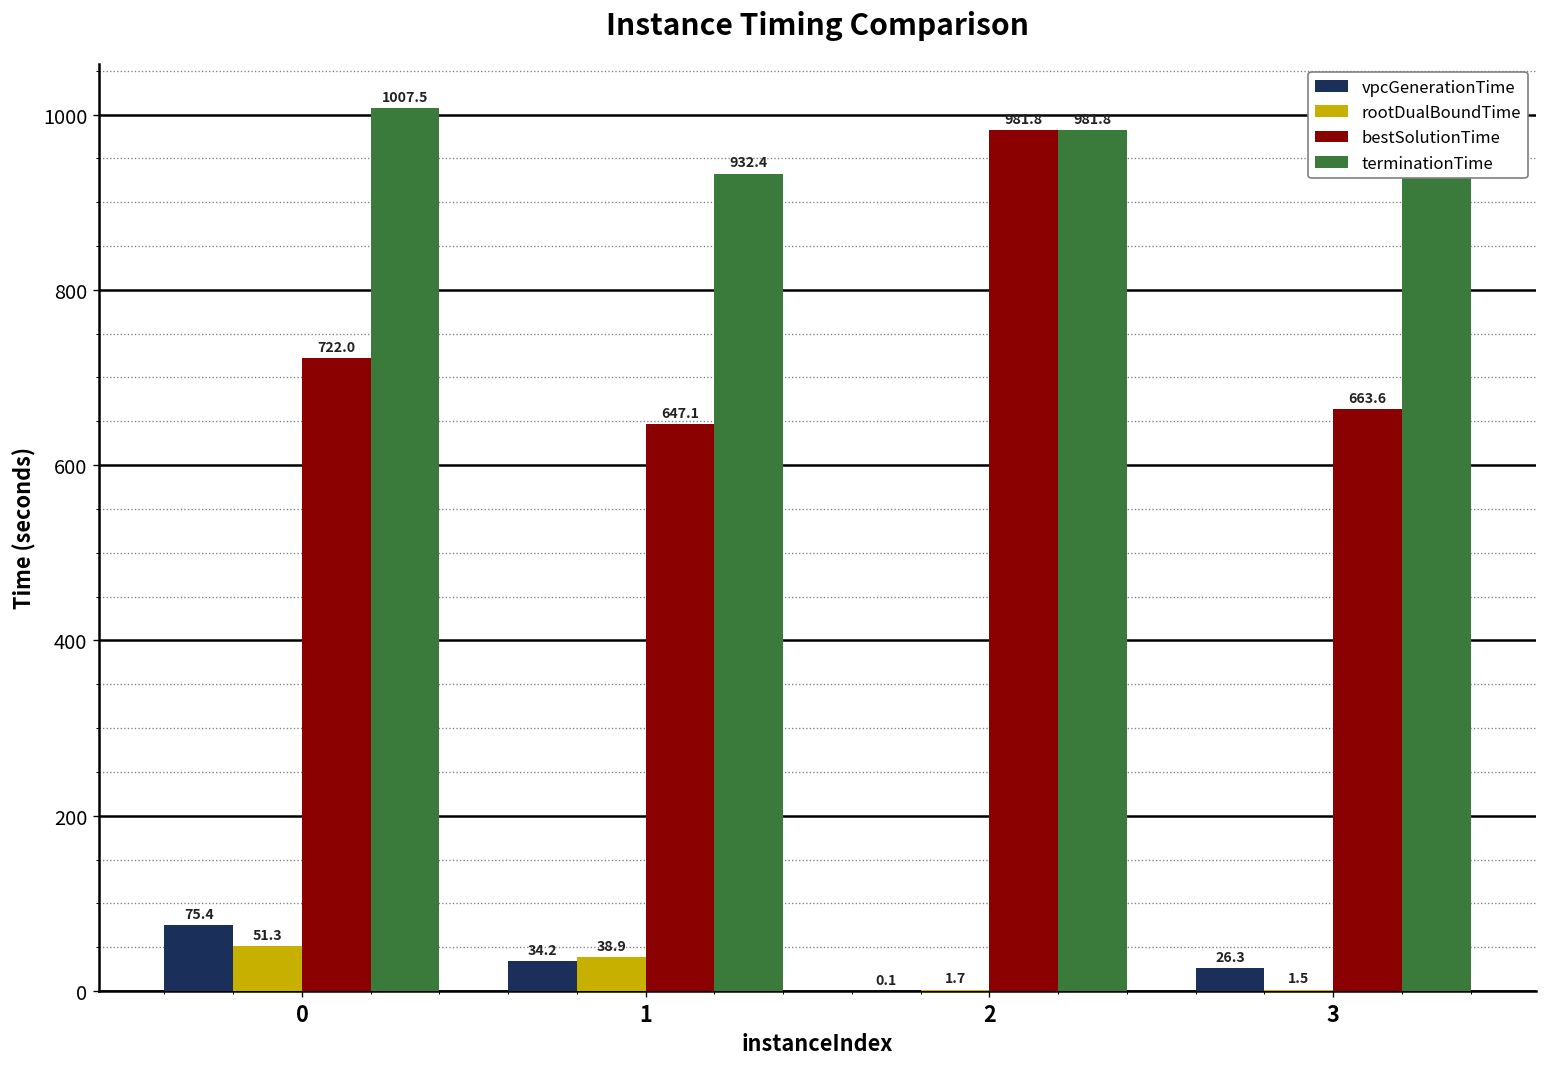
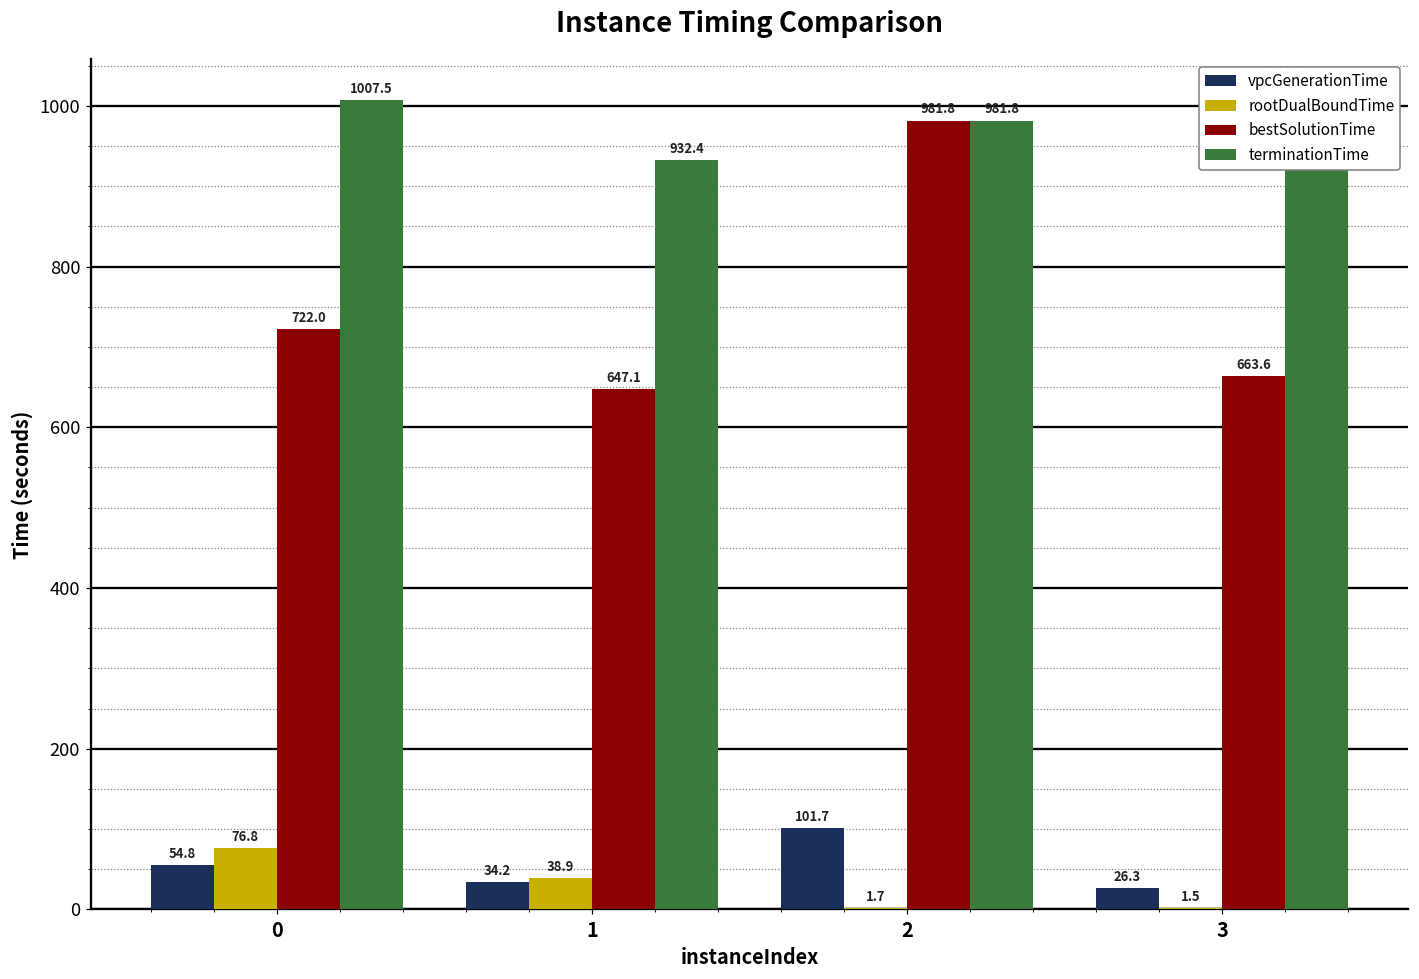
  {
    "vpcGenerationTime": {
-     "0": 75.4,
+     "0": 54.8,
      "1": 34.2,
-     "2": 0.1,
+     "2": 101.7,
      "3": 26.3
    },
    "rootDualBoundTime": {
-     "0": 51.3,
+     "0": 76.8,
      "1": 38.9,
      "2": 1.7,
      "3": 1.5
    },
    "bestSolutionTime": {
      "0": 722.0,
      "1": 647.1,
      "2": 981.8,
      "3": 663.6
    },
    "terminationTime": {
      "0": 1007.5,
      "1": 932.4,
      "2": 981.8
    }
  }
